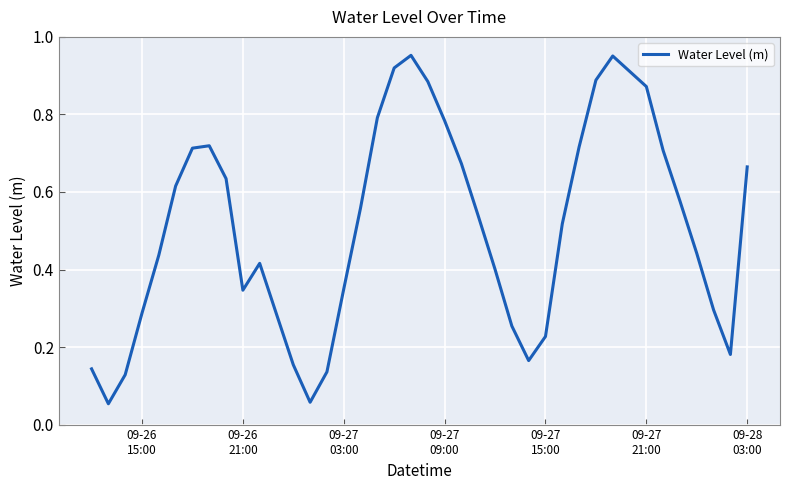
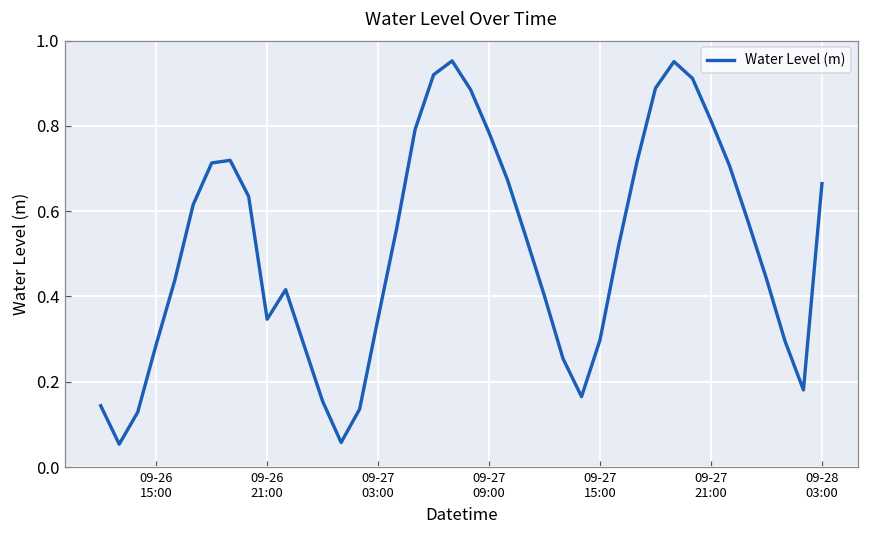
  {
    "09-26 15:00": 0.29,
    "09-26 21:00": 0.35,
    "09-27 03:00": 0.35,
    "09-27 09:00": 0.78,
-   "09-27 15:00": 0.23,
-   "09-27 21:00": 0.87,
+   "09-27 15:00": 0.30,
+   "09-27 21:00": 0.81,
    "09-28 03:00": 0.66
  }
